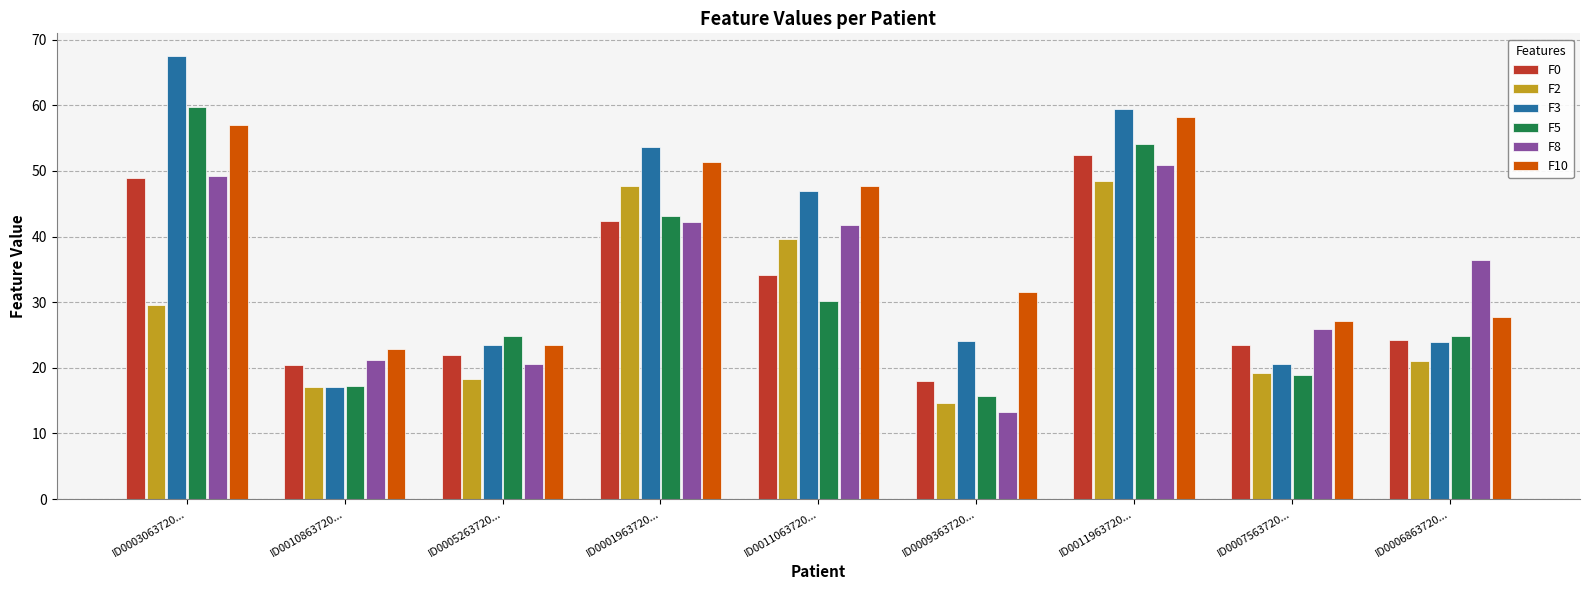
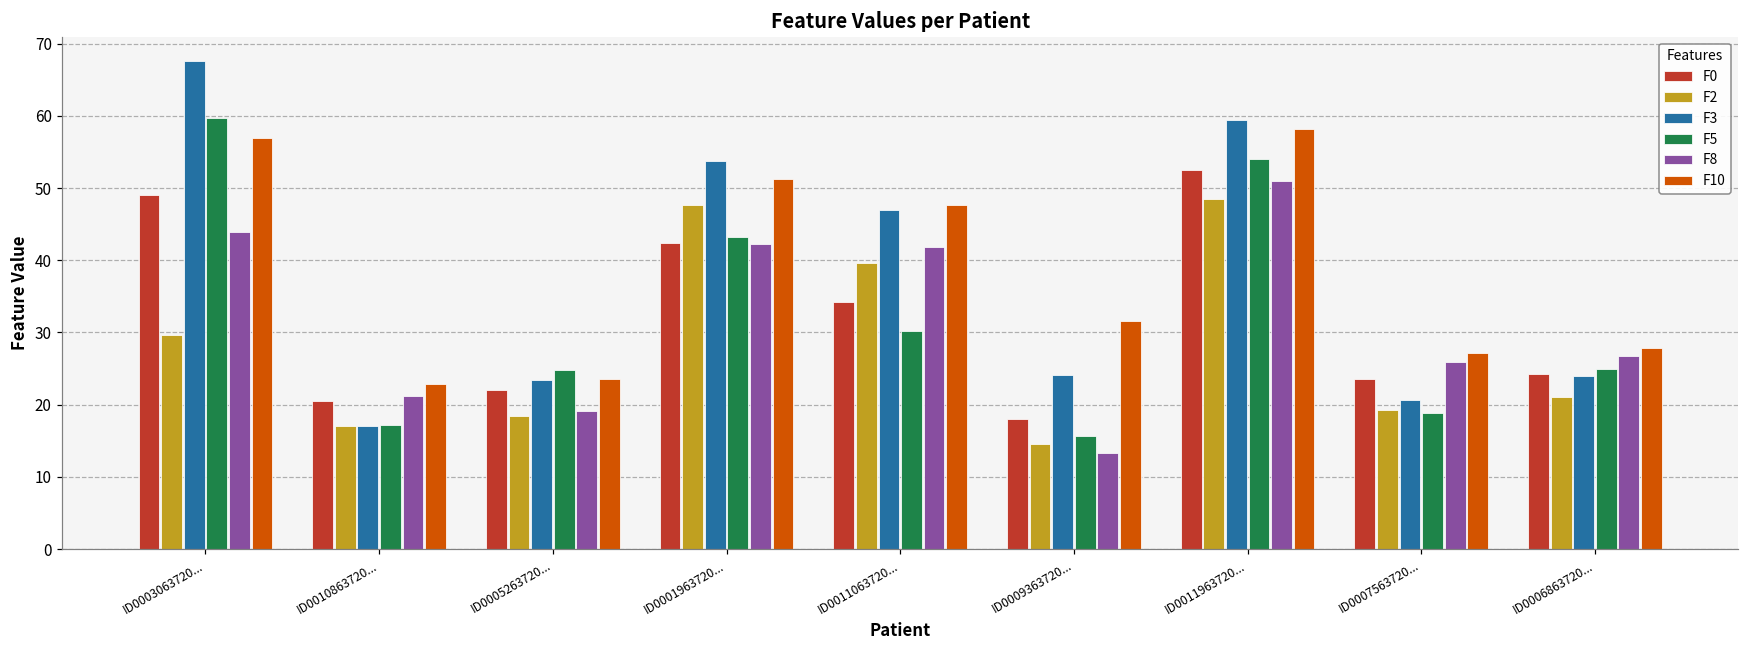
  {
    "F2": {
      "ID0003063720...": 30,
      "ID0010863720...": 17,
      "ID0005263720...": 18,
      "ID0001963720...": 48,
      "ID0011063720...": 40,
      "ID0009363720...": 15,
      "ID0011963720...": 48,
      "ID0007563720...": 19,
      "ID0006863720...": 21
    },
    "F3": {
      "ID0003063720...": 68,
      "ID0010863720...": 17,
      "ID0005263720...": 23,
      "ID0001963720...": 54,
      "ID0011063720...": 47,
      "ID0009363720...": 24,
      "ID0011963720...": 59,
      "ID0007563720...": 21,
      "ID0006863720...": 24
    },
    "F5": {
      "ID0003063720...": 60,
      "ID0010863720...": 17,
      "ID0005263720...": 25,
      "ID0001963720...": 43,
      "ID0011063720...": 30,
      "ID0009363720...": 16,
      "ID0011963720...": 54,
      "ID0007563720...": 19,
      "ID0006863720...": 25
    },
    "F8": {
-     "ID0003063720...": 49,
+     "ID0003063720...": 44,
      "ID0010863720...": 21,
-     "ID0005263720...": 21,
+     "ID0005263720...": 19,
      "ID0001963720...": 42,
      "ID0011063720...": 42,
      "ID0009363720...": 13,
      "ID0011963720...": 51,
      "ID0007563720...": 26,
-     "ID0006863720...": 36
+     "ID0006863720...": 27
    }
  }
